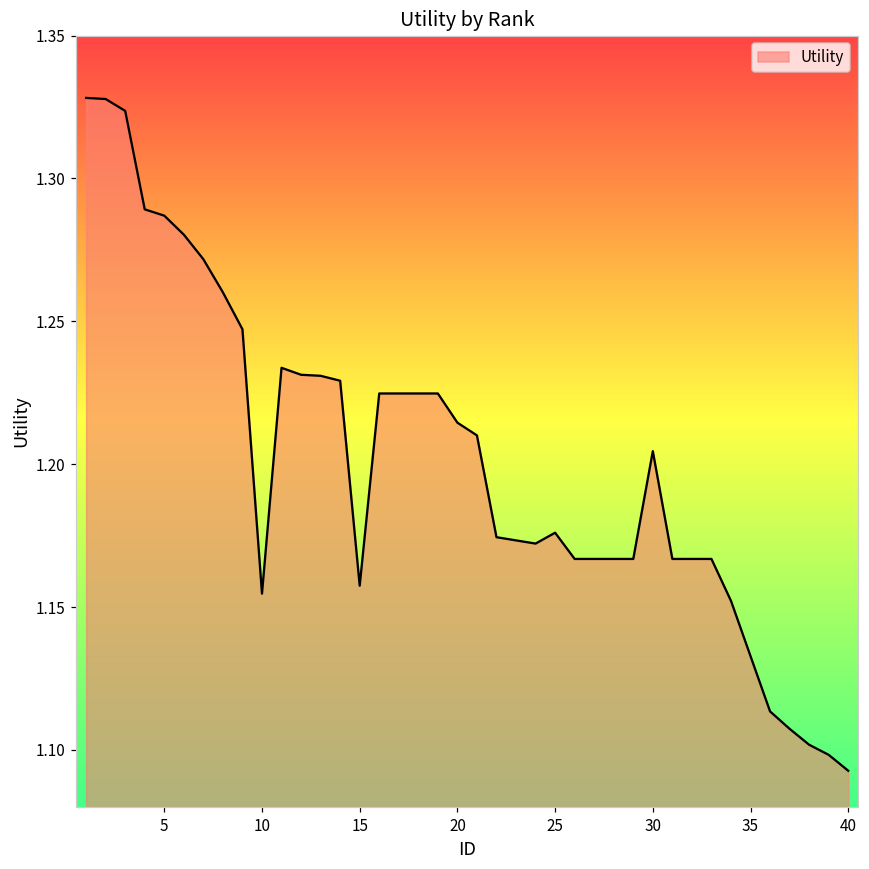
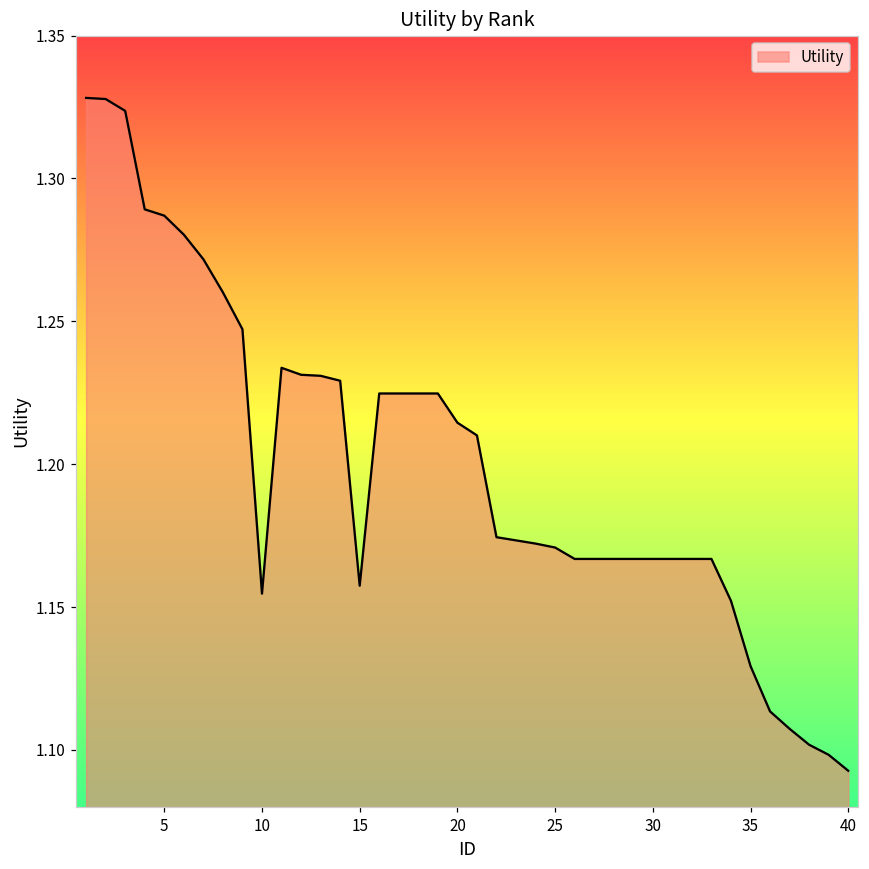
  {
    "5": 1.287,
    "10": 1.155,
    "15": 1.157,
    "20": 1.215,
-   "25": 1.176,
-   "30": 1.205,
-   "35": 1.133,
+   "25": 1.171,
+   "30": 1.167,
+   "35": 1.129,
    "40": 1.093
  }
